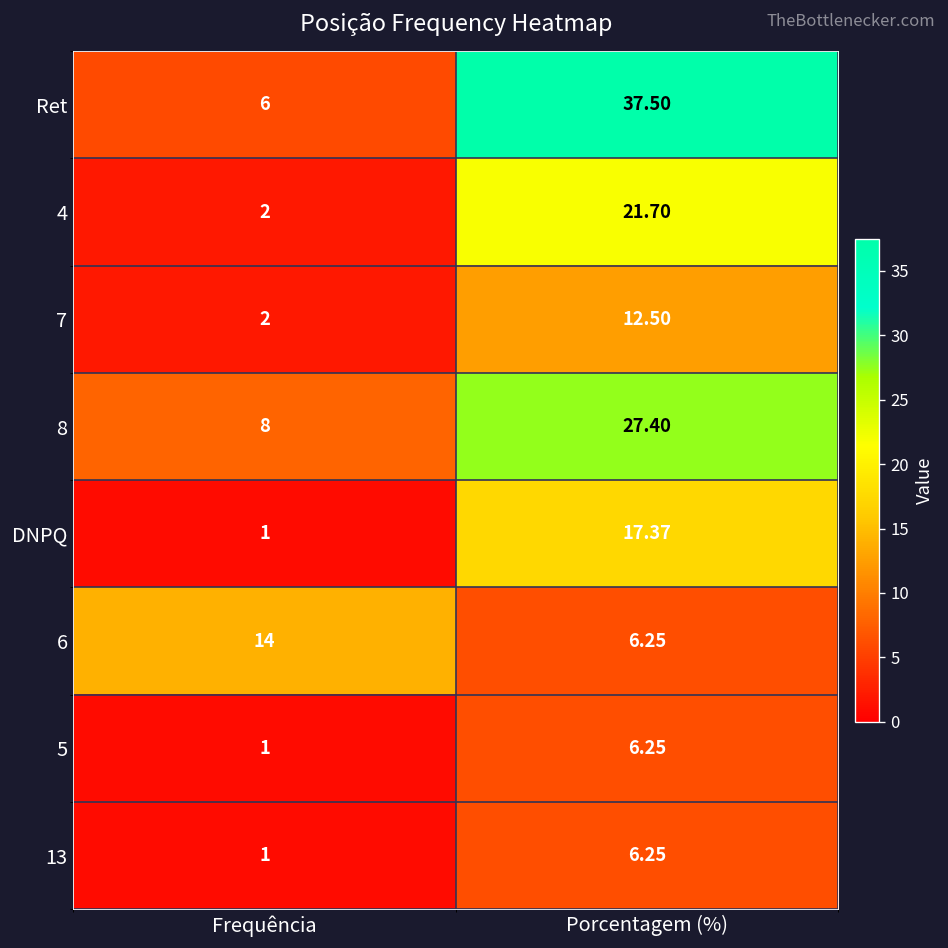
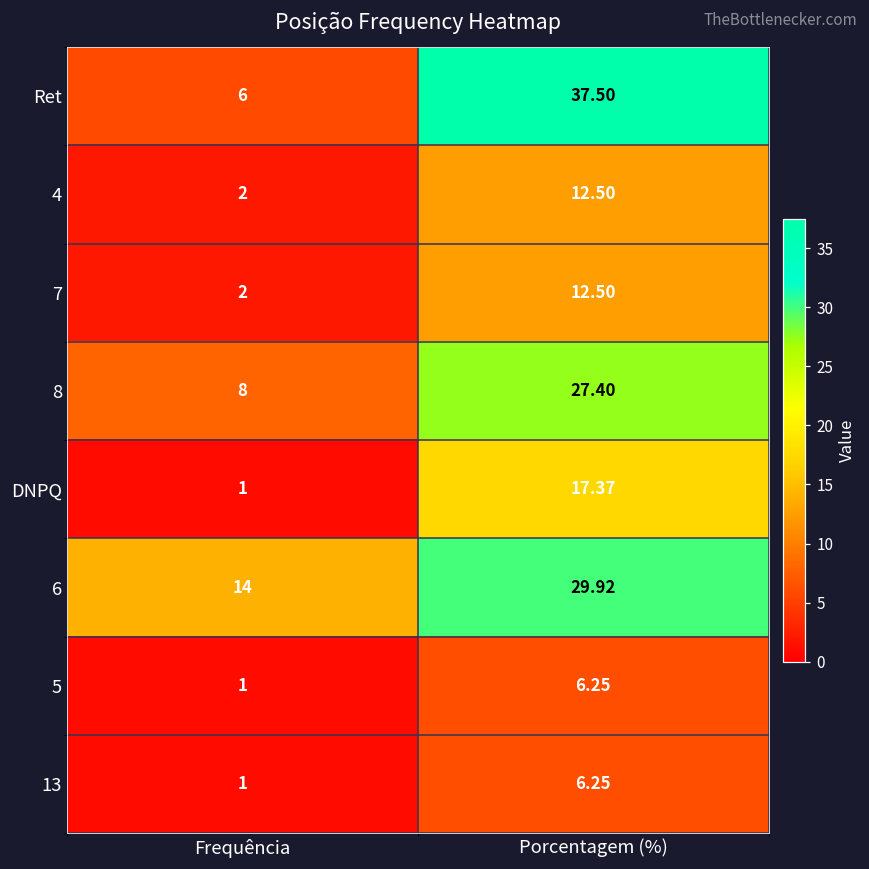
  {
    "Ret": {
      "Frequência": 6,
      "Porcentagem (%)": 37.50
    },
    "4": {
      "Frequência": 2,
-     "Porcentagem (%)": 21.70
+     "Porcentagem (%)": 12.50
    },
    "7": {
      "Frequência": 2,
      "Porcentagem (%)": 12.50
    },
    "8": {
      "Frequência": 8,
      "Porcentagem (%)": 27.40
    },
    "DNPQ": {
      "Frequência": 1,
      "Porcentagem (%)": 17.37
    },
    "6": {
      "Frequência": 14,
-     "Porcentagem (%)": 6.25
+     "Porcentagem (%)": 29.92
    },
    "5": {
      "Frequência": 1,
      "Porcentagem (%)": 6.25
    },
    "13": {
      "Frequência": 1,
      "Porcentagem (%)": 6.25
    }
  }
